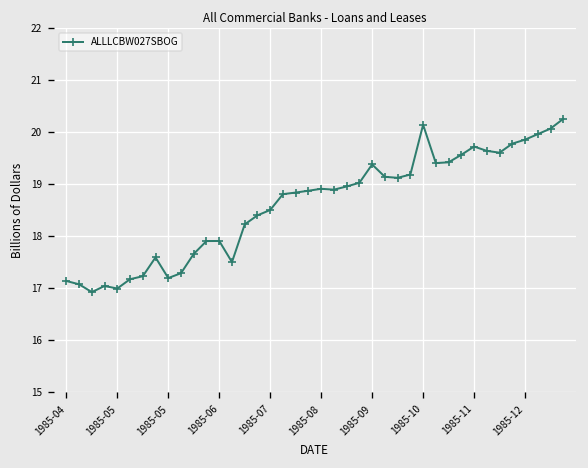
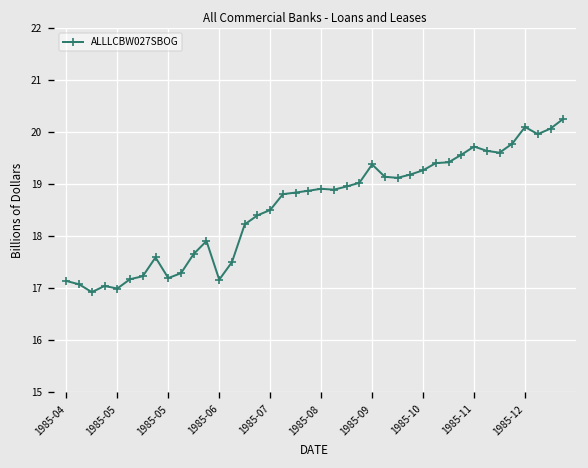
  {
    "1985-04": 17.1,
-   "1985-06": 17.9,
+   "1985-06": 17.2,
    "1985-07": 18.5,
    "1985-08": 18.9,
    "1985-09": 19.4,
-   "1985-10": 20.1,
+   "1985-10": 19.3,
    "1985-11": 19.7,
-   "1985-12": 19.9
+   "1985-12": 20.1
  }
